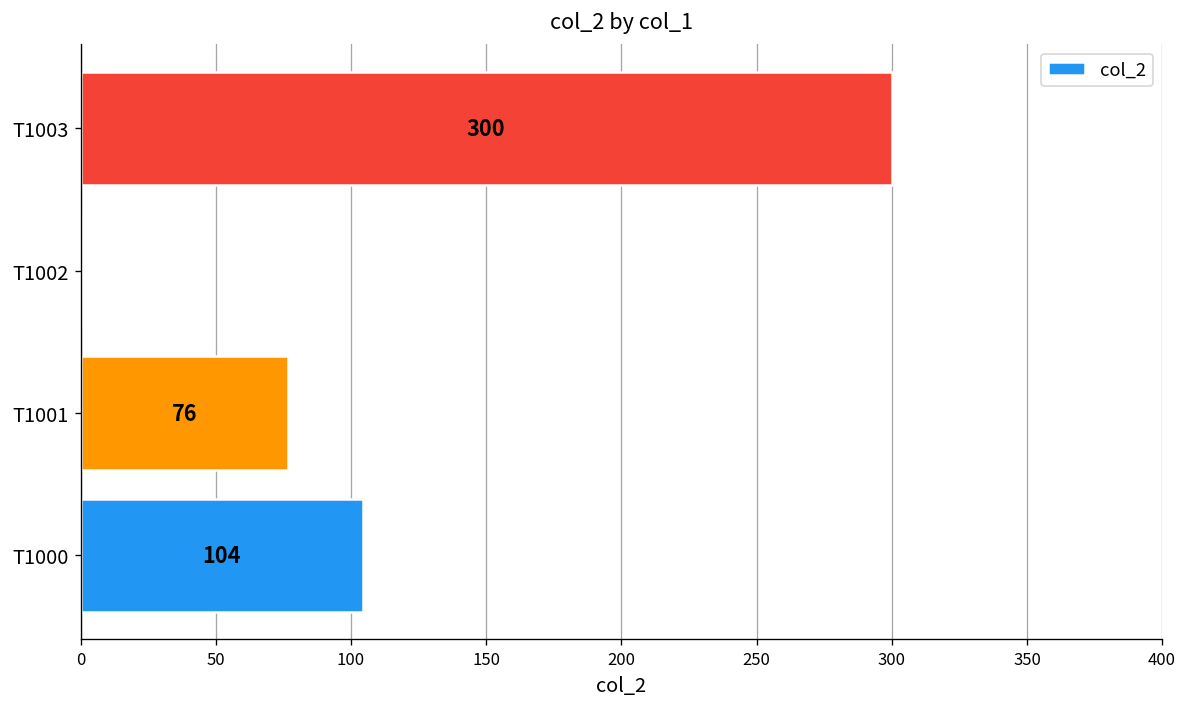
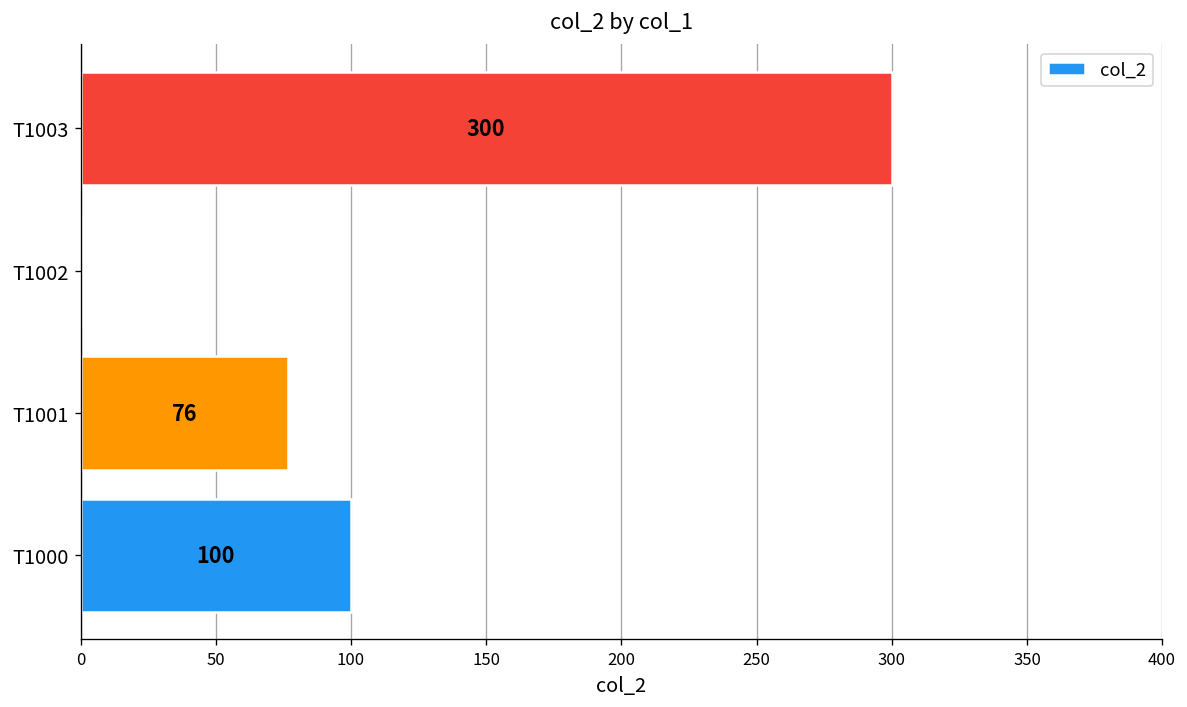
  {
    "T1003": 300,
-   "T1000": 104
+   "T1000": 100
  }
